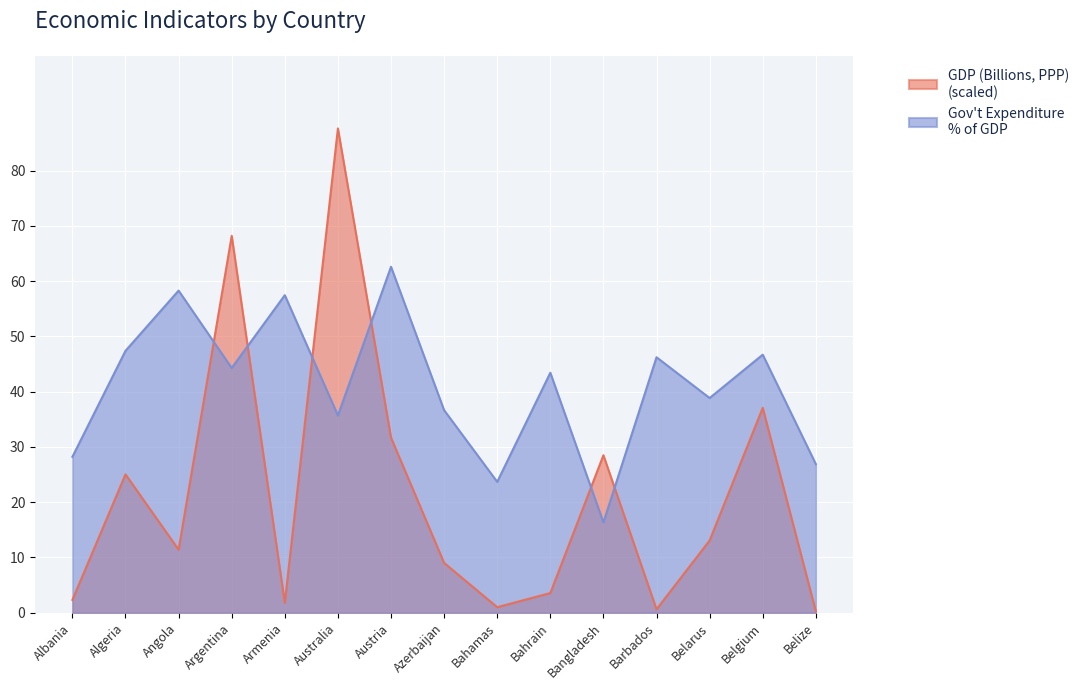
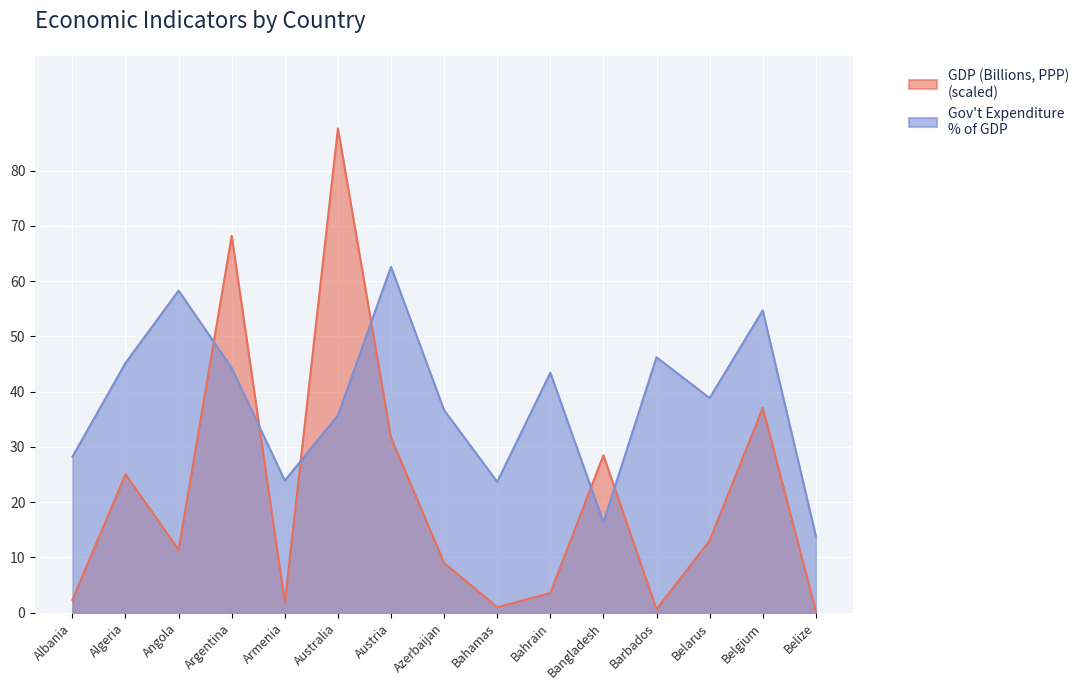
  {
    "Gov't Expenditure % of GDP": {
      "Albania": 28,
-     "Algeria": 47,
+     "Algeria": 45,
      "Angola": 58,
      "Argentina": 44,
-     "Armenia": 57,
+     "Armenia": 24,
      "Australia": 36,
      "Austria": 63,
      "Azerbaijan": 37,
      "Bahamas": 24,
      "Bahrain": 43,
      "Bangladesh": 16,
      "Barbados": 46,
      "Belarus": 39,
-     "Belgium": 47,
-     "Belize": 27
+     "Belgium": 55,
+     "Belize": 14
    }
  }
